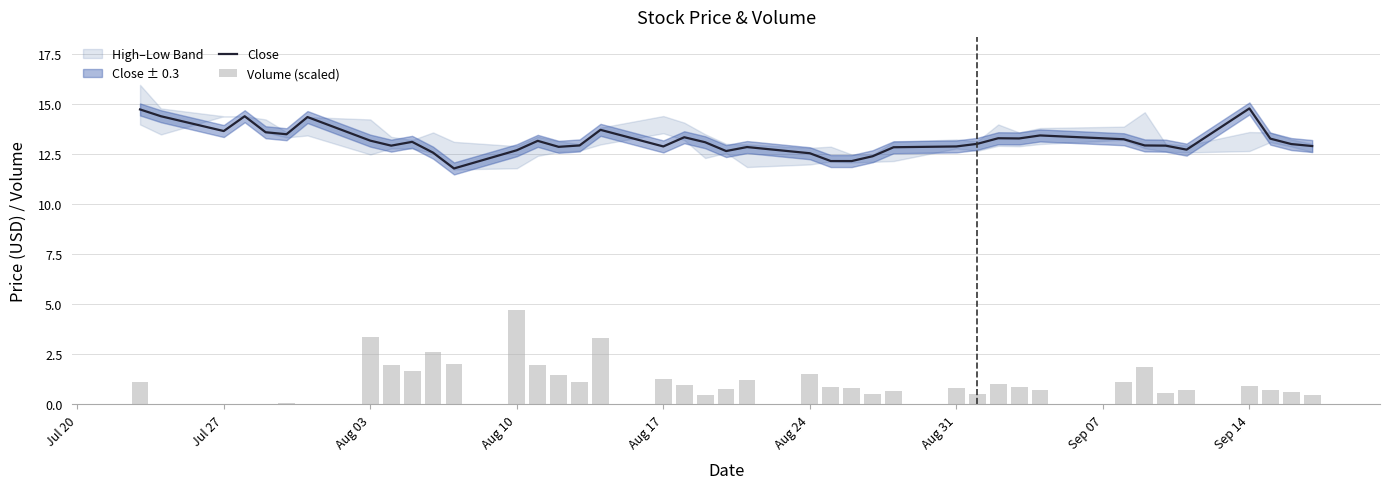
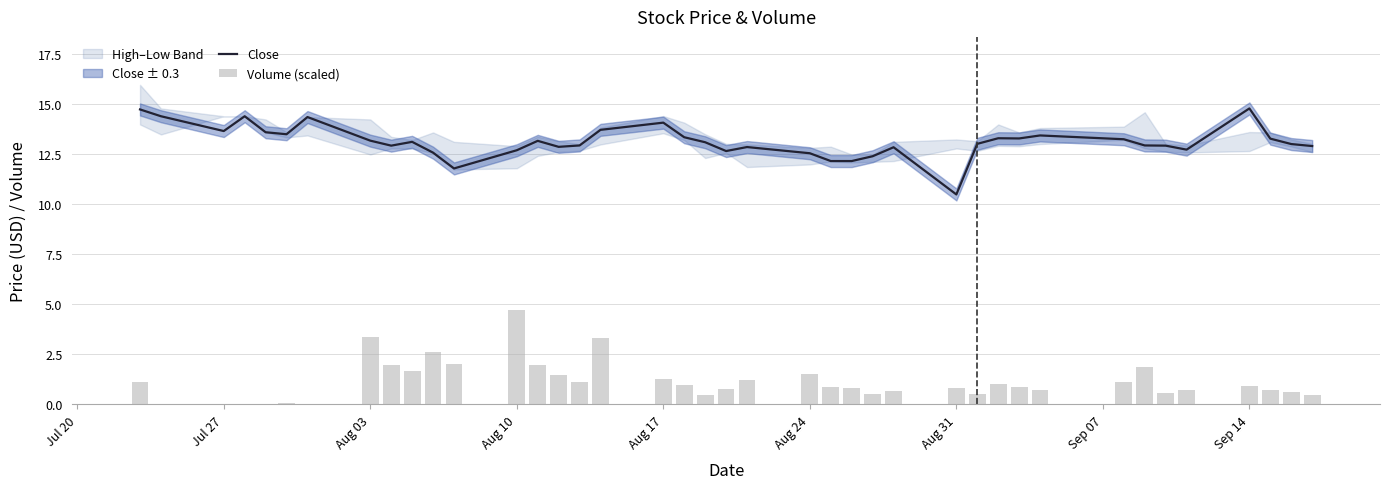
  {
    "Close": {
      "Jul 27": 13.7,
      "Aug 03": 13.2,
      "Aug 10": 12.7,
-     "Aug 17": 12.9,
+     "Aug 17": 14.1,
      "Aug 24": 12.6,
-     "Aug 31": 12.9,
+     "Aug 31": 10.5,
      "Sep 14": 14.8
    }
  }
